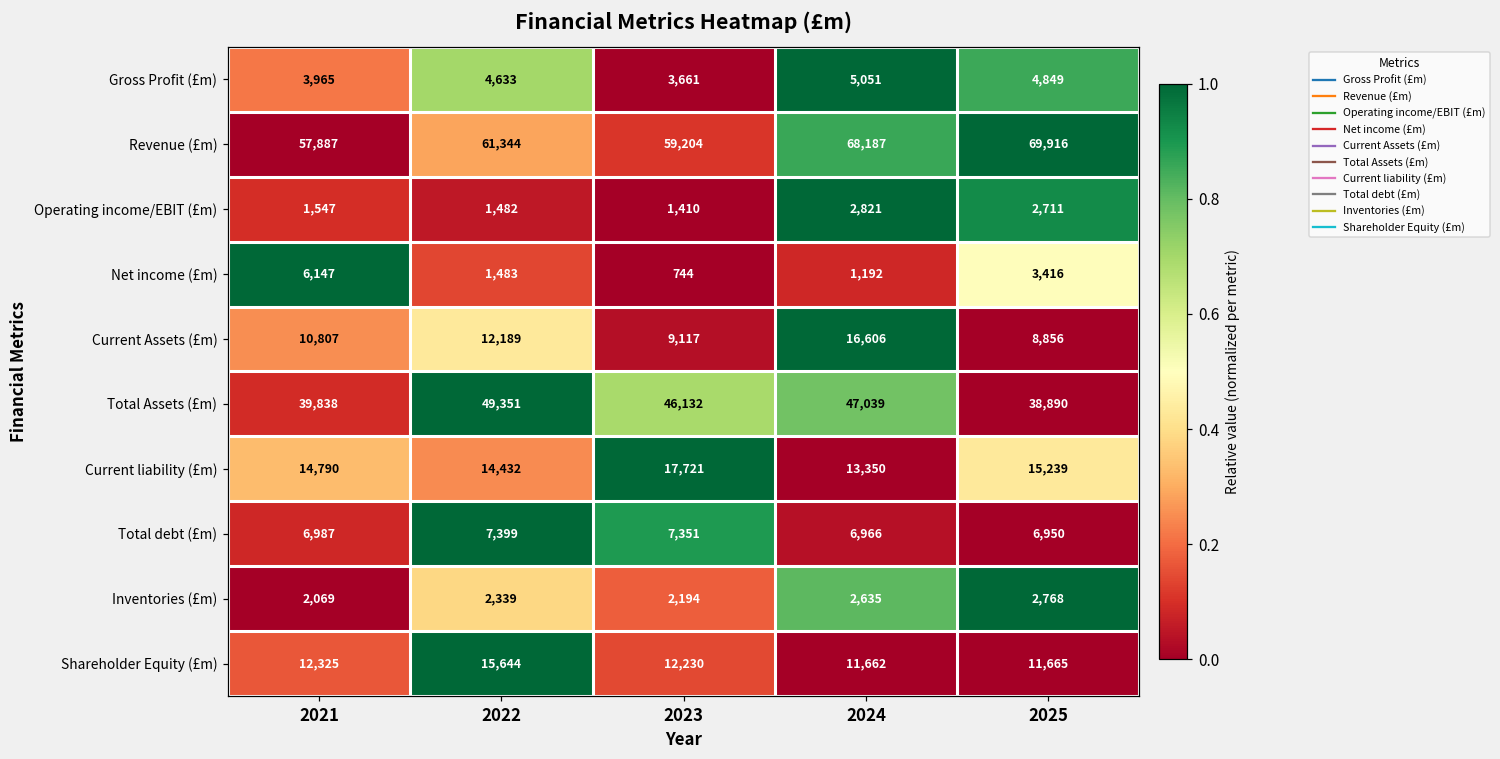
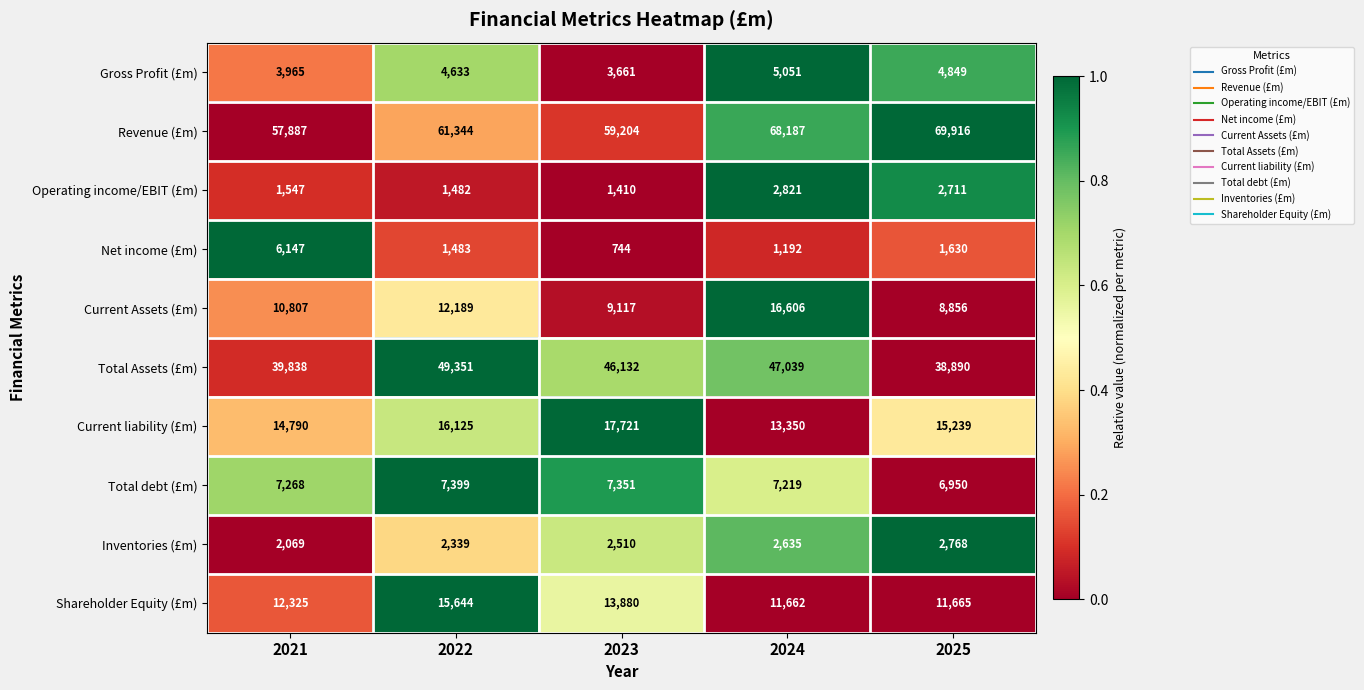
  {
    "Gross Profit (£m)": {
      "2021": "3,965",
      "2022": "4,633",
      "2023": "3,661",
      "2024": "5,051",
      "2025": "4,849"
    },
    "Revenue (£m)": {
      "2021": "57,887",
      "2022": "61,344",
      "2023": "59,204",
      "2024": "68,187",
      "2025": "69,916"
    },
    "Operating income/EBIT (£m)": {
      "2021": "1,547",
      "2022": "1,482",
      "2023": "1,410",
      "2024": "2,821",
      "2025": "2,711"
    },
    "Net income (£m)": {
      "2021": "6,147",
      "2022": "1,483",
      "2023": "744",
      "2024": "1,192",
-     "2025": "3,416"
+     "2025": "1,630"
    },
    "Current Assets (£m)": {
      "2021": "10,807",
      "2022": "12,189",
      "2023": "9,117",
      "2024": "16,606",
      "2025": "8,856"
    },
    "Total Assets (£m)": {
      "2021": "39,838",
      "2022": "49,351",
      "2023": "46,132",
      "2024": "47,039",
      "2025": "38,890"
    },
    "Current liability (£m)": {
      "2021": "14,790",
-     "2022": "14,432",
+     "2022": "16,125",
      "2023": "17,721",
      "2024": "13,350",
      "2025": "15,239"
    },
    "Total debt (£m)": {
-     "2021": "6,987",
+     "2021": "7,268",
      "2022": "7,399",
      "2023": "7,351",
-     "2024": "6,966",
+     "2024": "7,219",
      "2025": "6,950"
    },
    "Inventories (£m)": {
      "2021": "2,069",
      "2022": "2,339",
-     "2023": "2,194",
+     "2023": "2,510",
      "2024": "2,635",
      "2025": "2,768"
    },
    "Shareholder Equity (£m)": {
      "2021": "12,325",
      "2022": "15,644",
-     "2023": "12,230",
+     "2023": "13,880",
      "2024": "11,662",
      "2025": "11,665"
    }
  }
